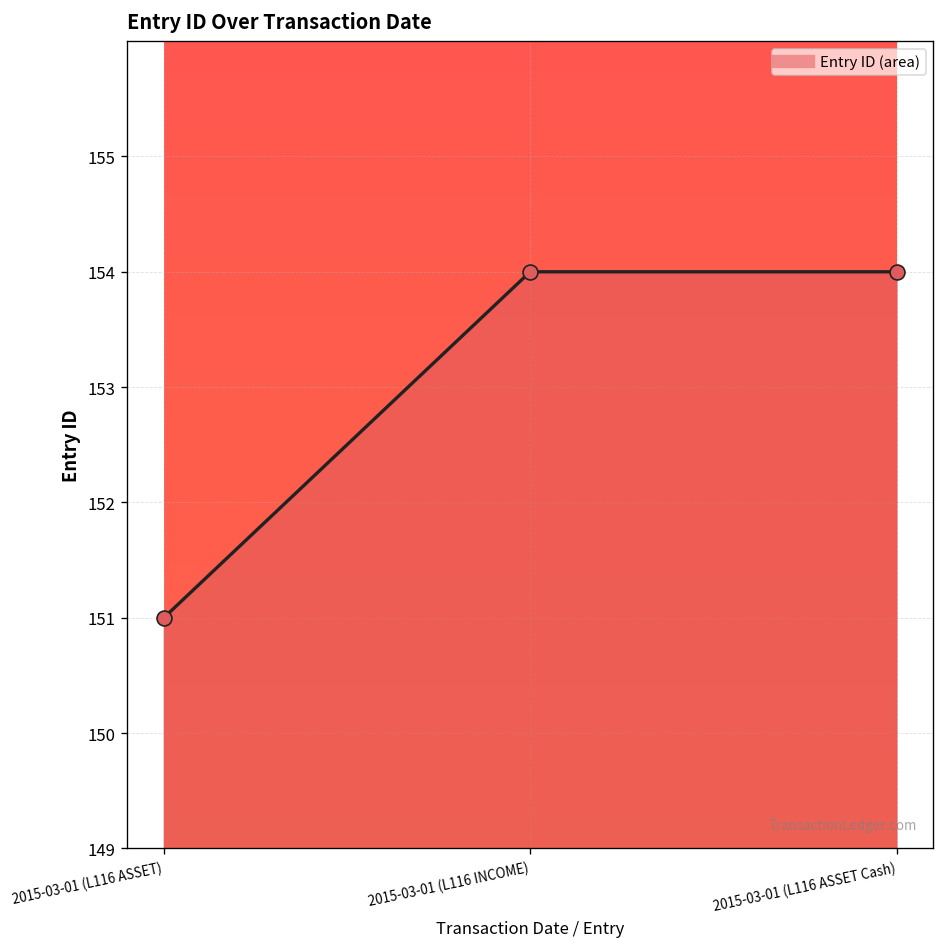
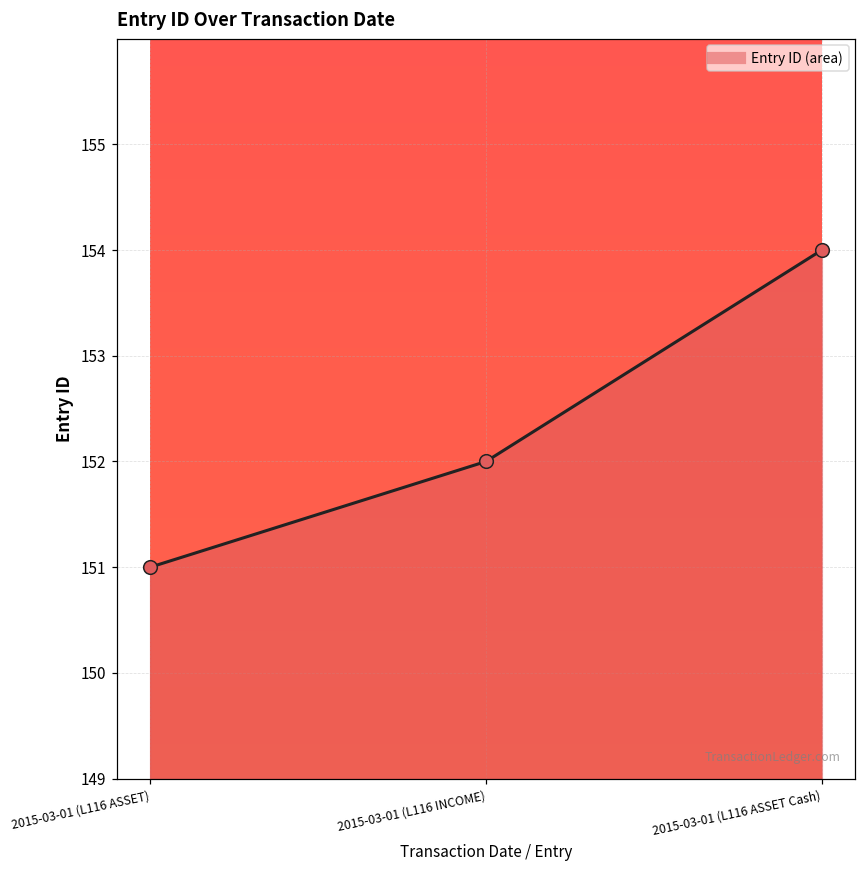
  {
    "2015-03-01 (L116 ASSET)": 151,
-   "2015-03-01 (L116 INCOME)": 154,
+   "2015-03-01 (L116 INCOME)": 152,
    "2015-03-01 (L116 ASSET Cash)": 154
  }
